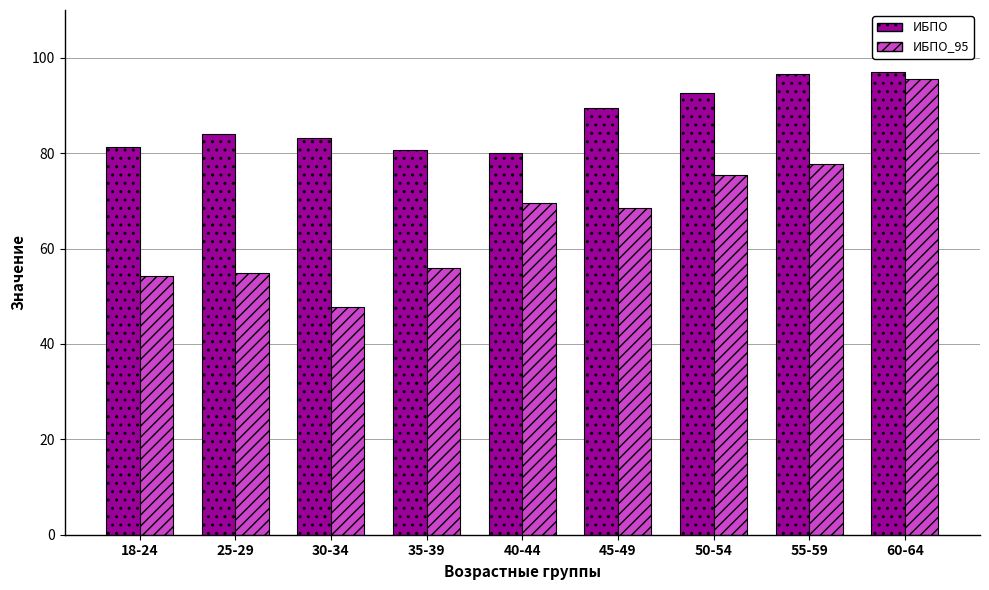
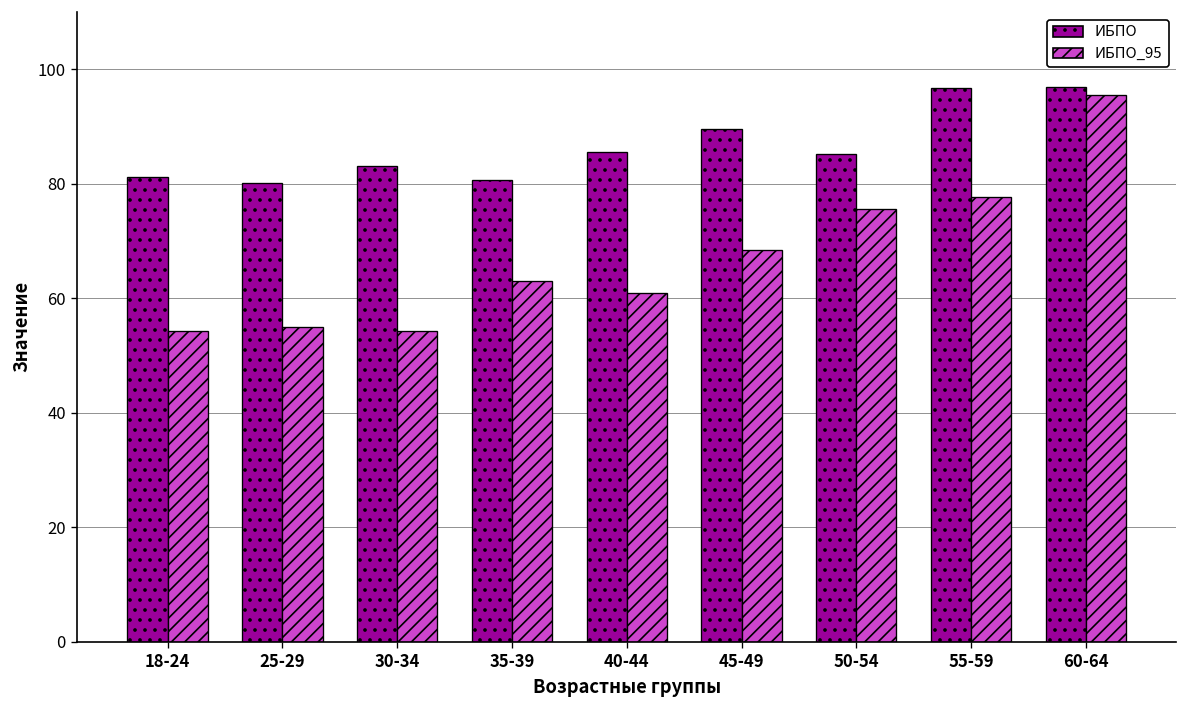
  {
    "ИБПО": {
      "18-24": 81,
-     "25-29": 84,
+     "25-29": 80,
      "30-34": 83,
      "35-39": 81,
-     "40-44": 80,
+     "40-44": 86,
      "45-49": 89,
-     "50-54": 93,
+     "50-54": 85,
      "55-59": 97,
      "60-64": 97
    },
    "ИБПО_95": {
      "18-24": 54,
      "25-29": 55,
-     "30-34": 48,
-     "35-39": 56,
-     "40-44": 70,
+     "30-34": 54,
+     "35-39": 63,
+     "40-44": 61,
      "45-49": 68,
      "50-54": 76,
      "55-59": 78,
      "60-64": 96
    }
  }
